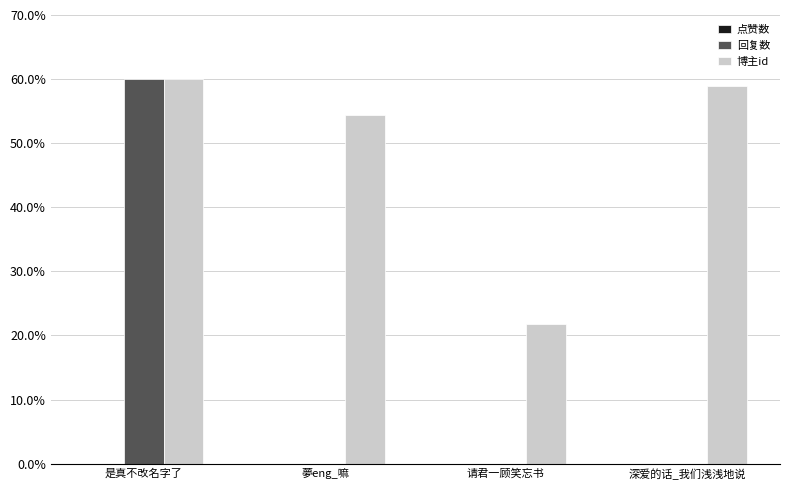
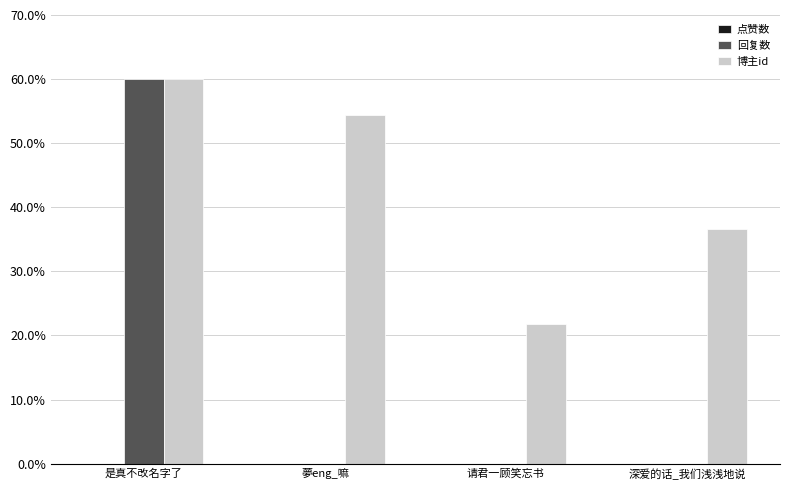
  {
    "点赞数": {
      "是真不改名字了": "0%",
      "夢eng_嘛": "0%",
      "请君一顾笑忘书": "0%",
      "深爱的话_我们浅浅地说": "0%"
    },
    "回复数": {
      "是真不改名字了": "60%",
      "夢eng_嘛": "0%",
      "请君一顾笑忘书": "0%",
      "深爱的话_我们浅浅地说": "0%"
    },
    "博主id": {
      "是真不改名字了": "60%",
      "夢eng_嘛": "54%",
      "请君一顾笑忘书": "22%",
-     "深爱的话_我们浅浅地说": "59%"
+     "深爱的话_我们浅浅地说": "37%"
    }
  }
